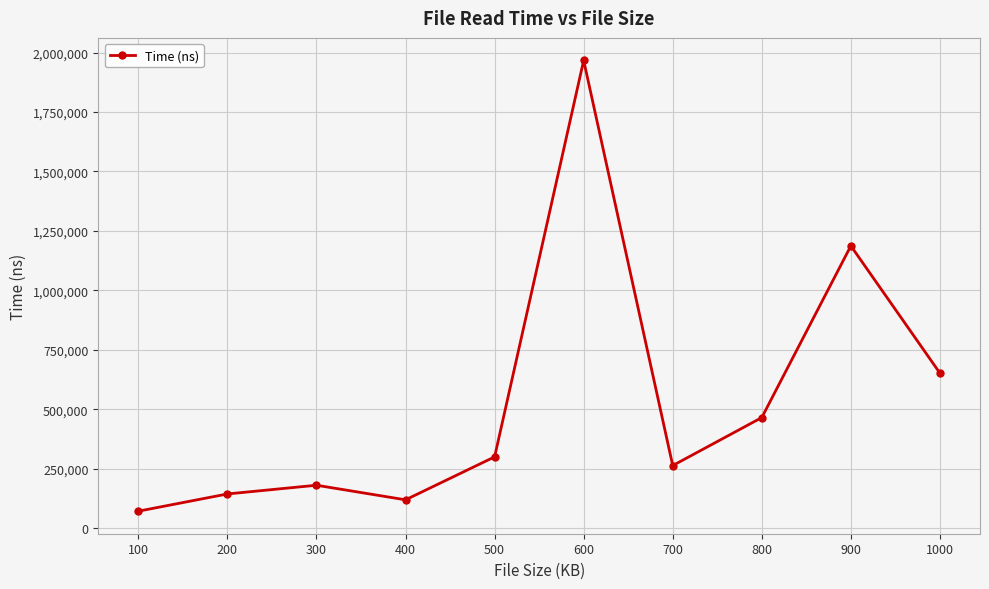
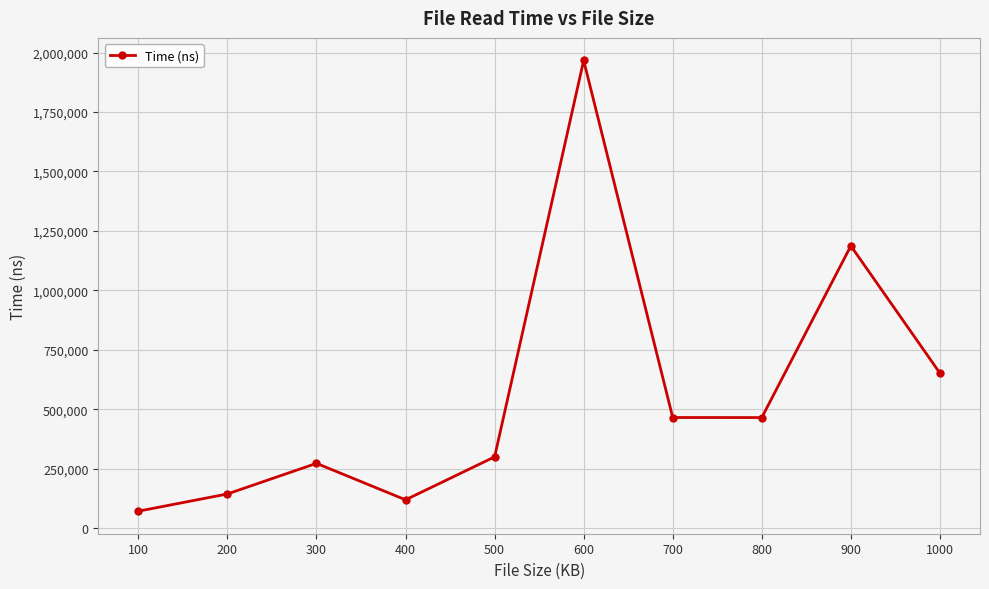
  {
    "100": "70,000",
    "200": "140,000",
-   "300": "180,000",
+   "300": "270,000",
    "400": "120,000",
    "500": "300,000",
    "600": "1,970,000",
-   "700": "260,000",
+   "700": "470,000",
    "800": "470,000",
    "900": "1,190,000",
    "1000": "650,000"
  }
